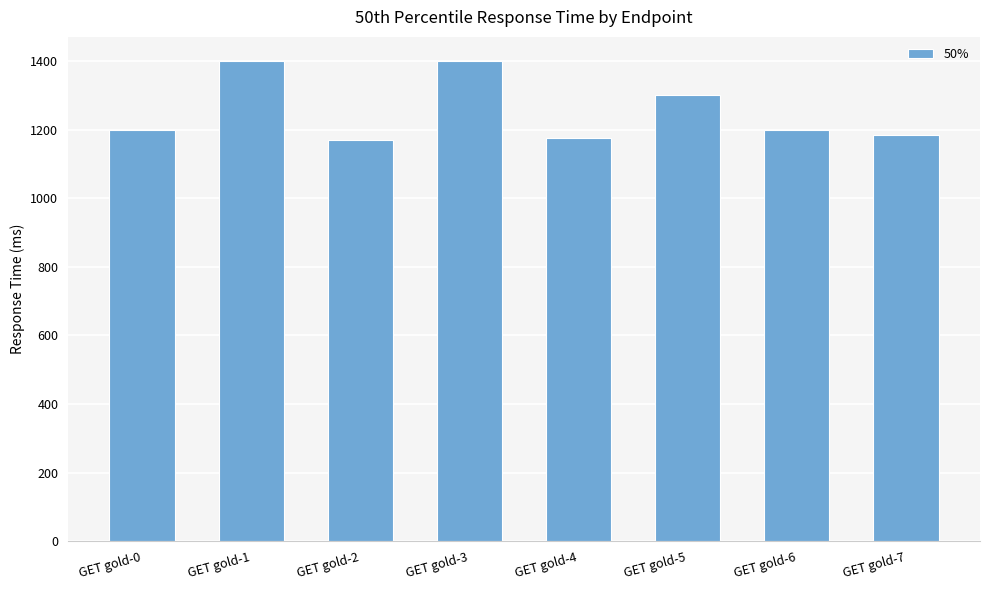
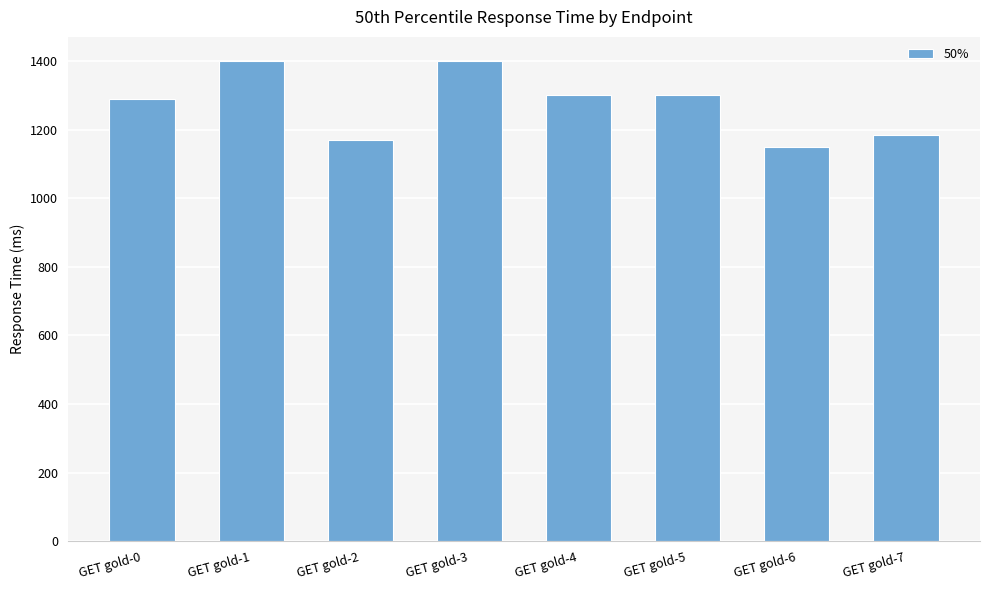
  {
-   "GET gold-0": 1200,
+   "GET gold-0": 1290,
    "GET gold-1": 1400,
    "GET gold-2": 1170,
    "GET gold-3": 1400,
-   "GET gold-4": 1170,
+   "GET gold-4": 1300,
    "GET gold-5": 1300,
-   "GET gold-6": 1200,
+   "GET gold-6": 1150,
    "GET gold-7": 1180
  }
